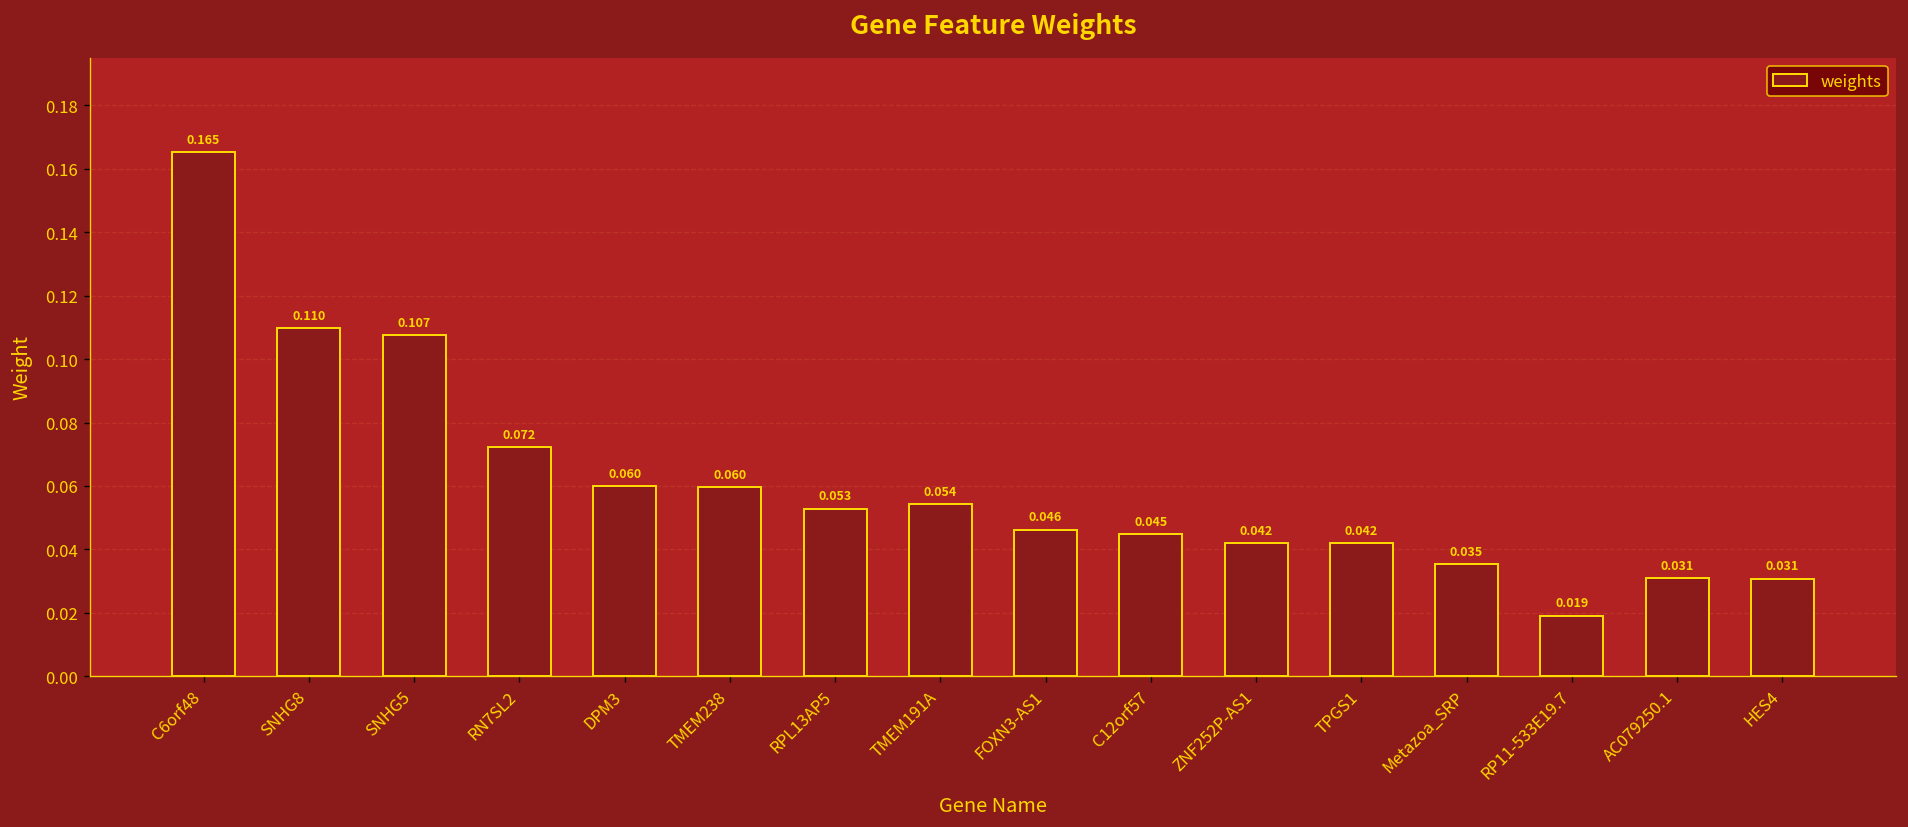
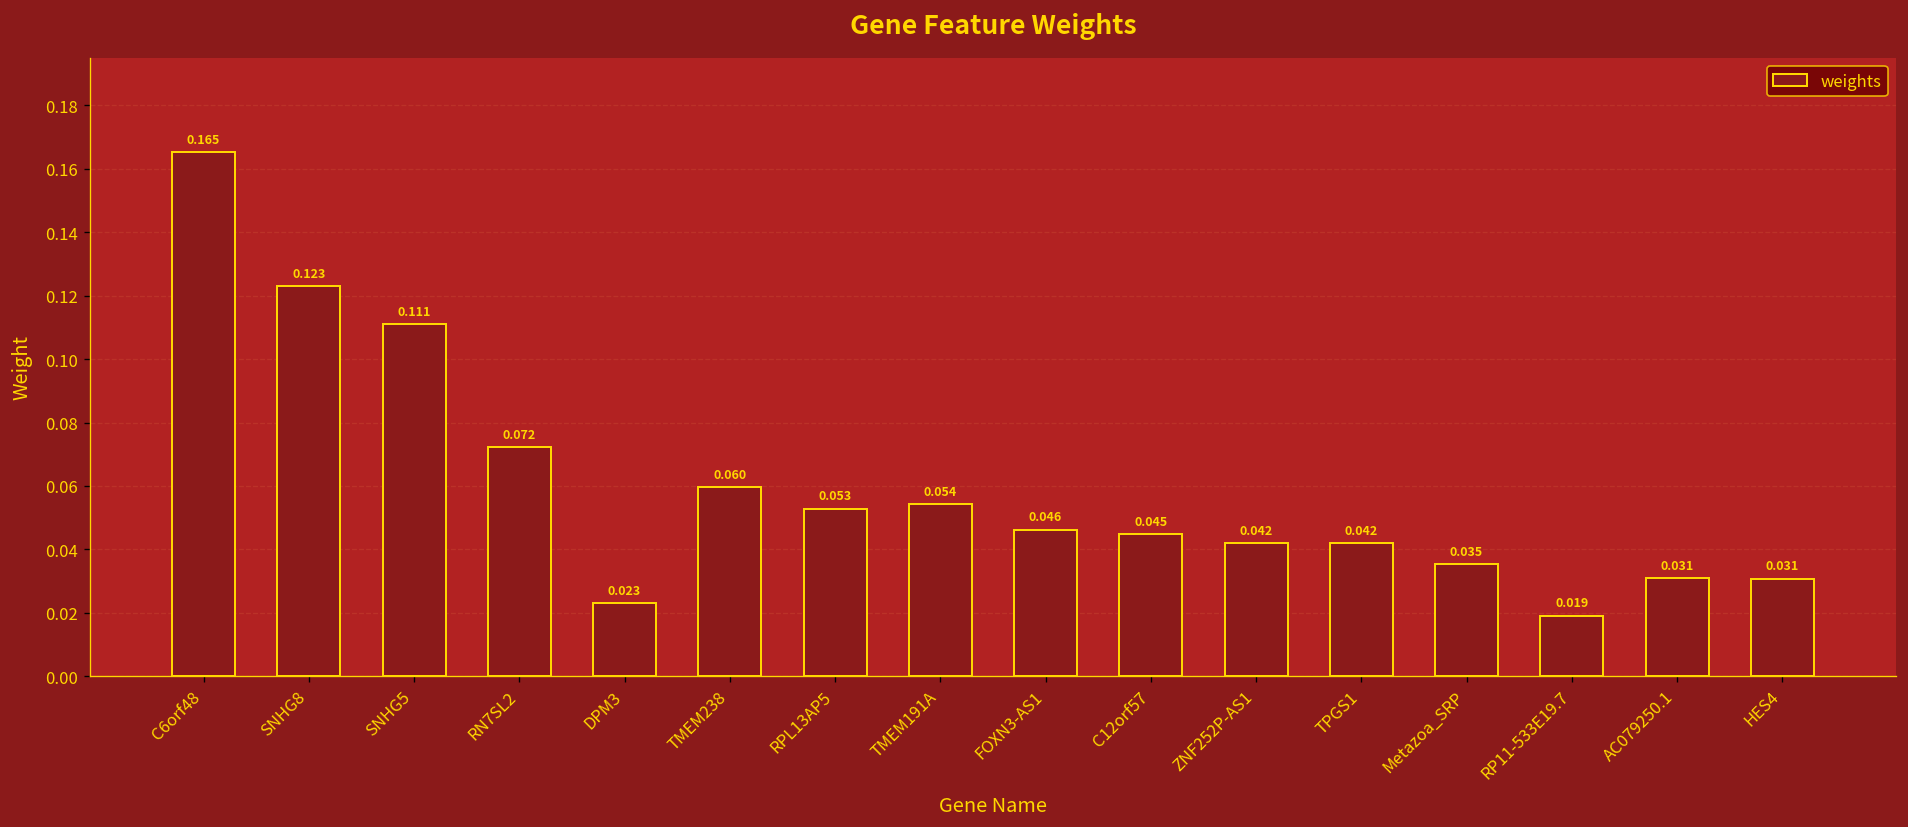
  {
    "C6orf48": 0.165,
-   "SNHG8": 0.110,
-   "SNHG5": 0.107,
+   "SNHG8": 0.123,
+   "SNHG5": 0.111,
    "RN7SL2": 0.072,
-   "DPM3": 0.060,
+   "DPM3": 0.023,
    "TMEM238": 0.060,
    "RPL13AP5": 0.053,
    "TMEM191A": 0.054,
    "FOXN3-AS1": 0.046,
    "C12orf57": 0.045,
    "ZNF252P-AS1": 0.042,
    "TPGS1": 0.042,
    "Metazoa_SRP": 0.035,
    "RP11-533E19.7": 0.019,
    "AC079250.1": 0.031,
    "HES4": 0.031
  }
